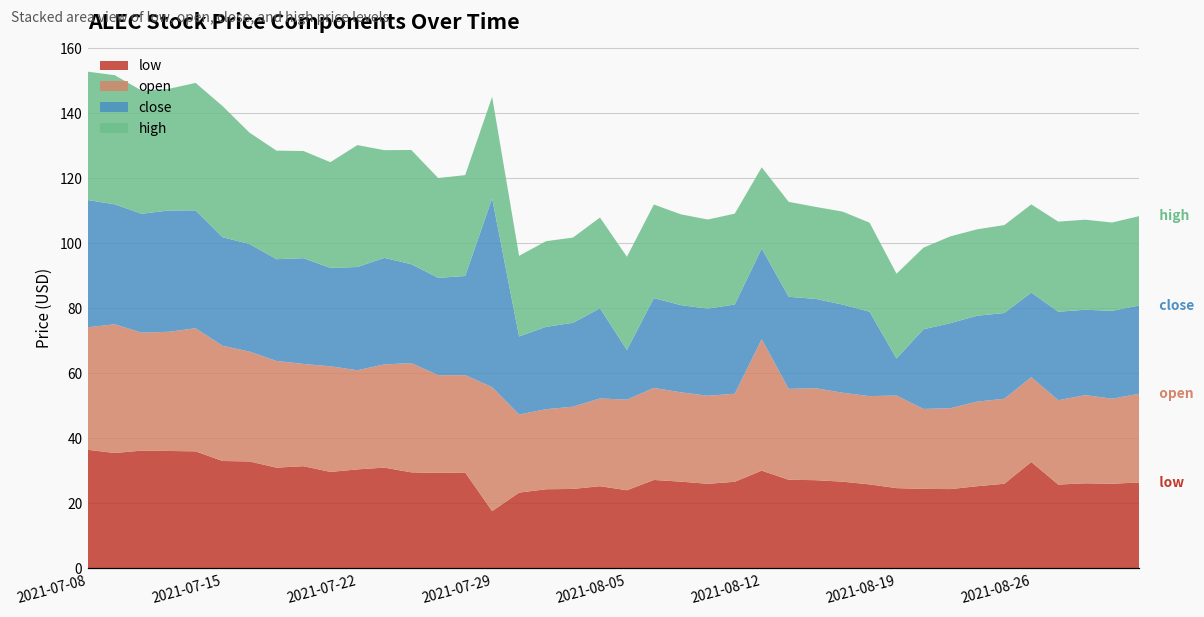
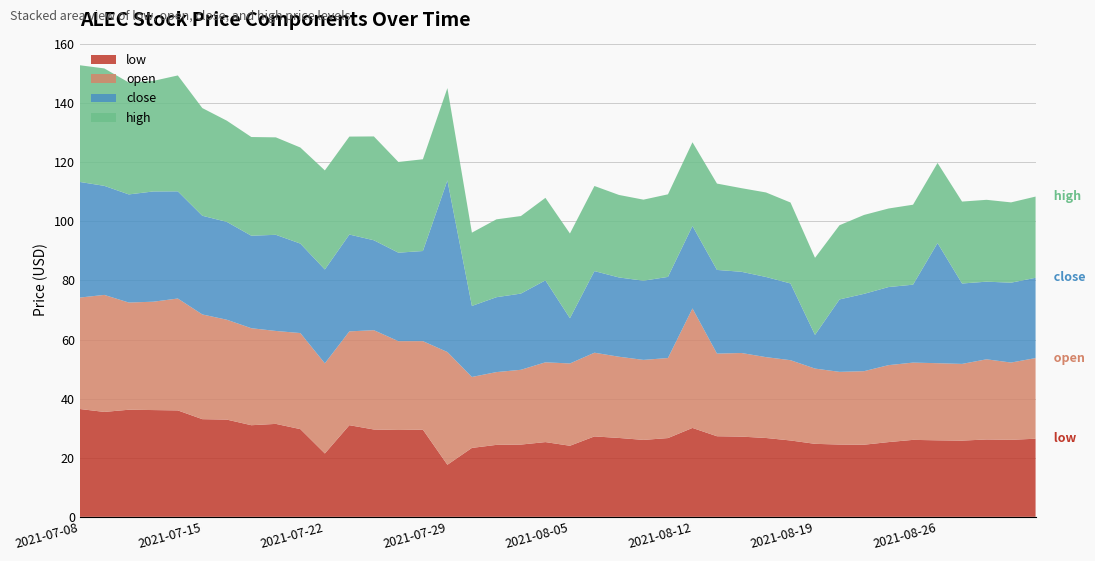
  {
    "low": {
      "2021-07-08": 36,
      "2021-07-15": 33,
-     "2021-07-22": 30,
+     "2021-07-22": 21,
      "2021-07-29": 18,
      "2021-08-05": 24,
      "2021-08-12": 30,
      "2021-08-19": 25,
-     "2021-08-26": 33
+     "2021-08-26": 26
    },
    "open": {
      "2021-07-08": 38,
      "2021-07-15": 35,
      "2021-07-22": 31,
      "2021-07-29": 38,
      "2021-08-05": 28,
      "2021-08-12": 40,
-     "2021-08-19": 28,
+     "2021-08-19": 25,
      "2021-08-26": 26
    },
    "close": {
      "2021-07-08": 39,
      "2021-07-15": 33,
      "2021-07-22": 32,
      "2021-07-29": 58,
      "2021-08-05": 15,
      "2021-08-12": 28,
      "2021-08-19": 11,
-     "2021-08-26": 26
+     "2021-08-26": 41
    },
    "high": {
      "2021-07-08": 39,
-     "2021-07-15": 40,
-     "2021-07-22": 38,
+     "2021-07-15": 36,
+     "2021-07-22": 34,
      "2021-07-29": 31,
      "2021-08-05": 29,
-     "2021-08-12": 25,
+     "2021-08-12": 28,
      "2021-08-19": 26,
      "2021-08-26": 27
    }
  }
